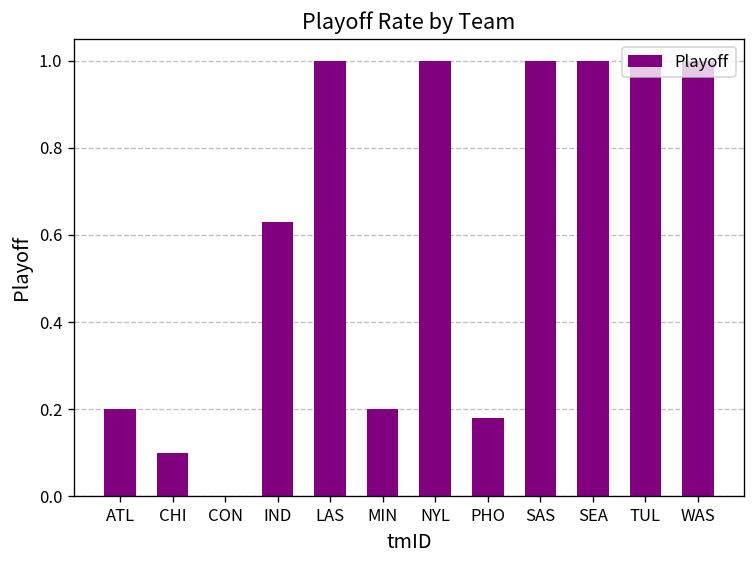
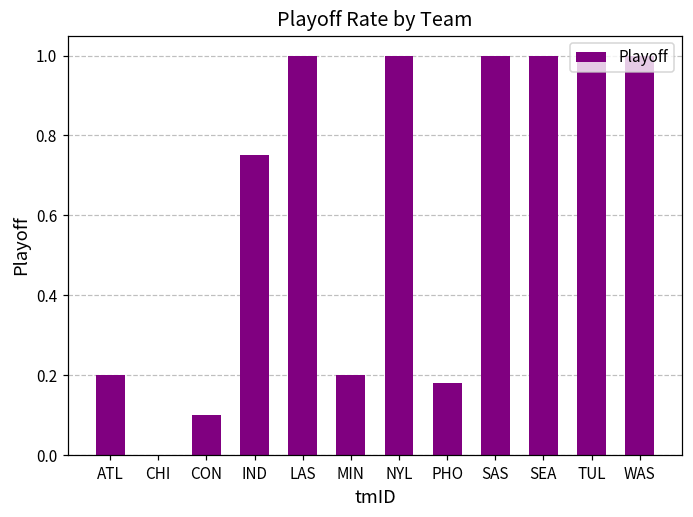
  {
    "ATL": 0.20,
-   "CHI": 0.1,
-   "CON": 0.0,
-   "IND": 0.63,
+   "CHI": 0.0,
+   "CON": 0.1,
+   "IND": 0.75,
    "LAS": 1.00,
    "MIN": 0.20,
    "NYL": 1.00,
    "PHO": 0.18,
    "SAS": 1.00,
    "SEA": 1.00
  }
